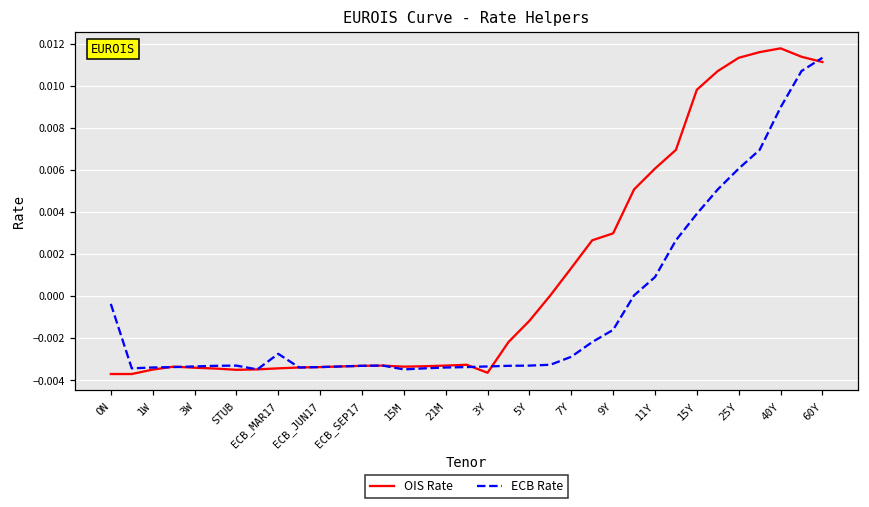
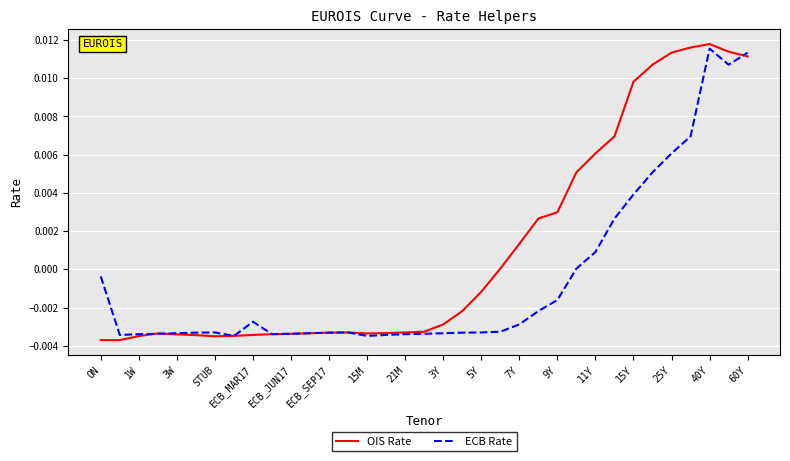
  {
    "OIS Rate": {
      "ON": -0.0037,
      "STUB": -0.0035,
      "ECB_MAR17": -0.0034,
-     "3Y": -0.0036,
+     "3Y": -0.0029,
      "5Y": -0.0012,
      "7Y": 0.0013,
      "9Y": 0.0030,
      "11Y": 0.0061,
      "15Y": 0.0098,
      "25Y": 0.0113,
      "40Y": 0.0118,
      "60Y": 0.0111
    },
    "ECB Rate": {
      "ON": -0.0004,
      "STUB": -0.0033,
      "ECB_MAR17": -0.0027,
      "3Y": -0.0033,
      "5Y": -0.0033,
      "7Y": -0.0029,
      "9Y": -0.0016,
      "11Y": 0.0009,
      "15Y": 0.0039,
      "25Y": 0.0061,
-     "40Y": 0.0090,
+     "40Y": 0.0116,
      "60Y": 0.0113
    }
  }
